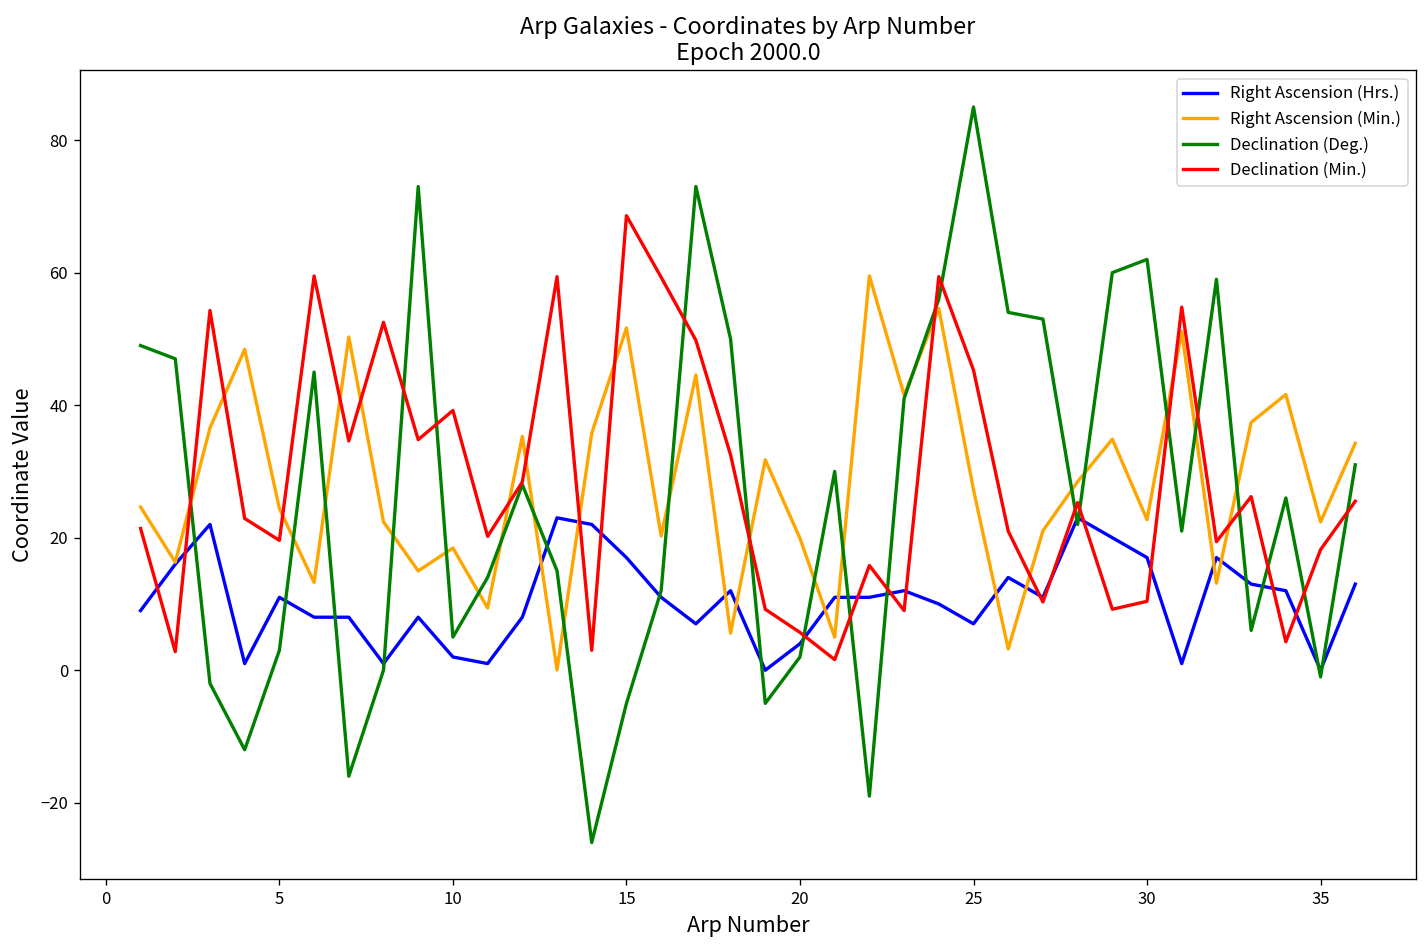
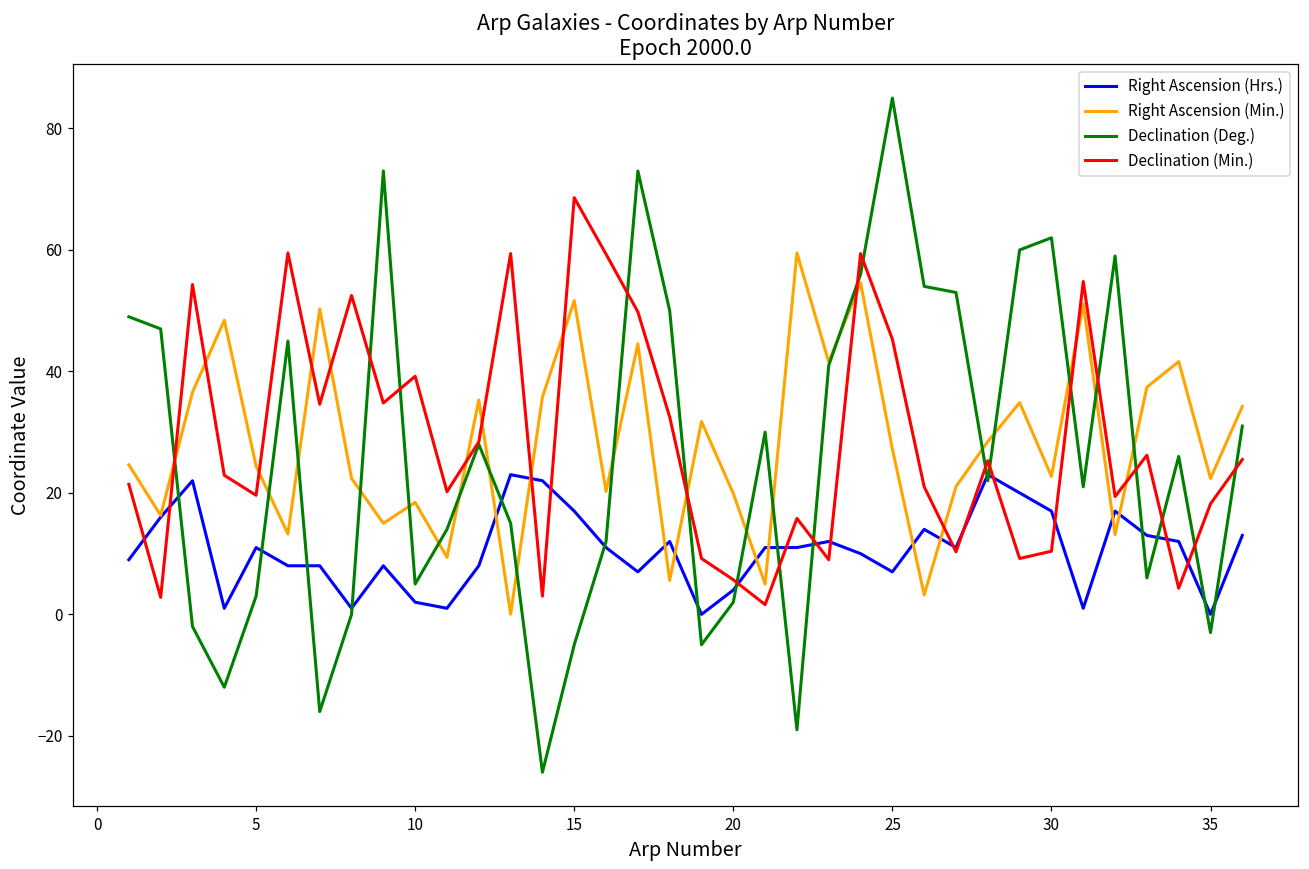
  {
    "Right Ascension (Hrs.)": {
      "5": 11,
      "10": 2,
      "15": 17,
      "20": 4,
      "25": 7,
      "30": 17,
      "35": 0
    },
    "Right Ascension (Min.)": {
      "5": 24,
      "10": 18,
      "15": 52,
      "20": 20,
      "25": 27,
      "30": 23,
      "35": 22
    },
    "Declination (Deg.)": {
      "5": 3,
      "10": 5,
      "15": -5,
      "20": 2,
      "25": 85,
      "30": 62,
-     "35": -1
+     "35": -3
    },
    "Declination (Min.)": {
      "5": 20,
      "10": 39,
      "15": 69,
      "20": 6,
      "25": 45,
      "30": 10,
      "35": 18
    }
  }
